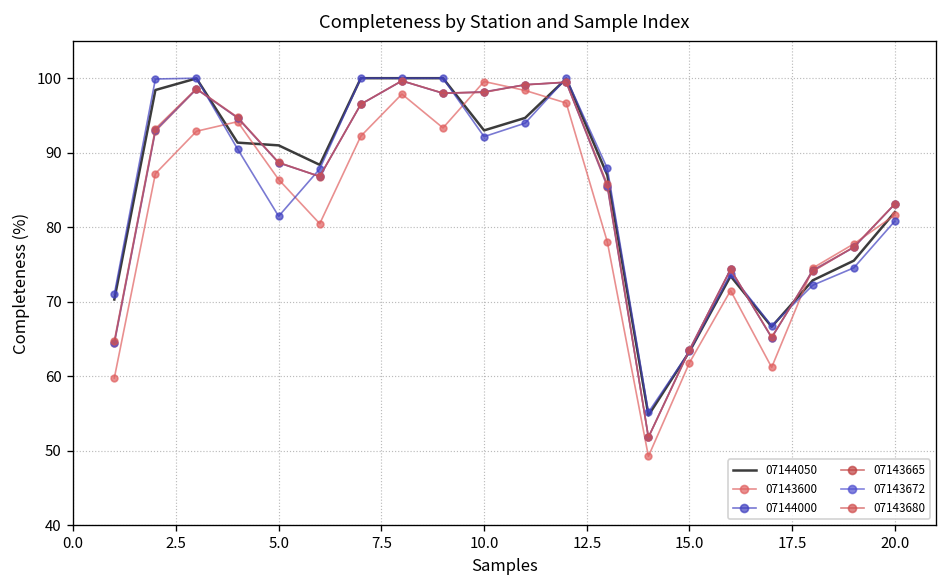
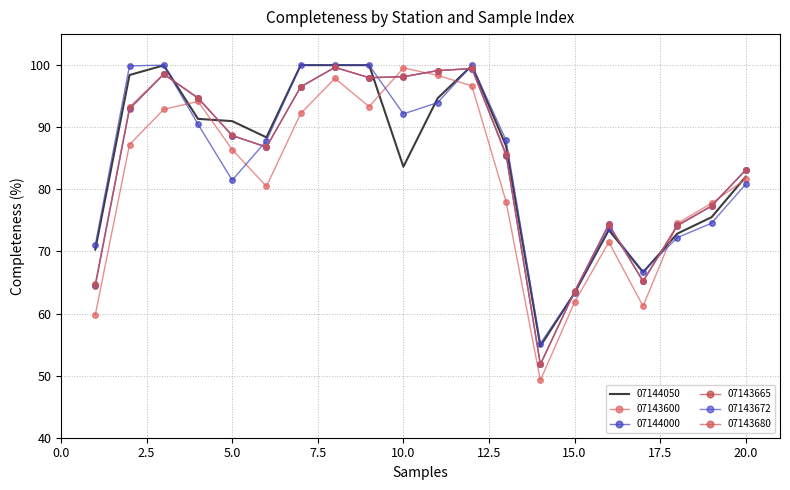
  {
    "07144050": {
      "5.0": 91,
-     "10.0": 93
+     "10.0": 84
    }
  }
